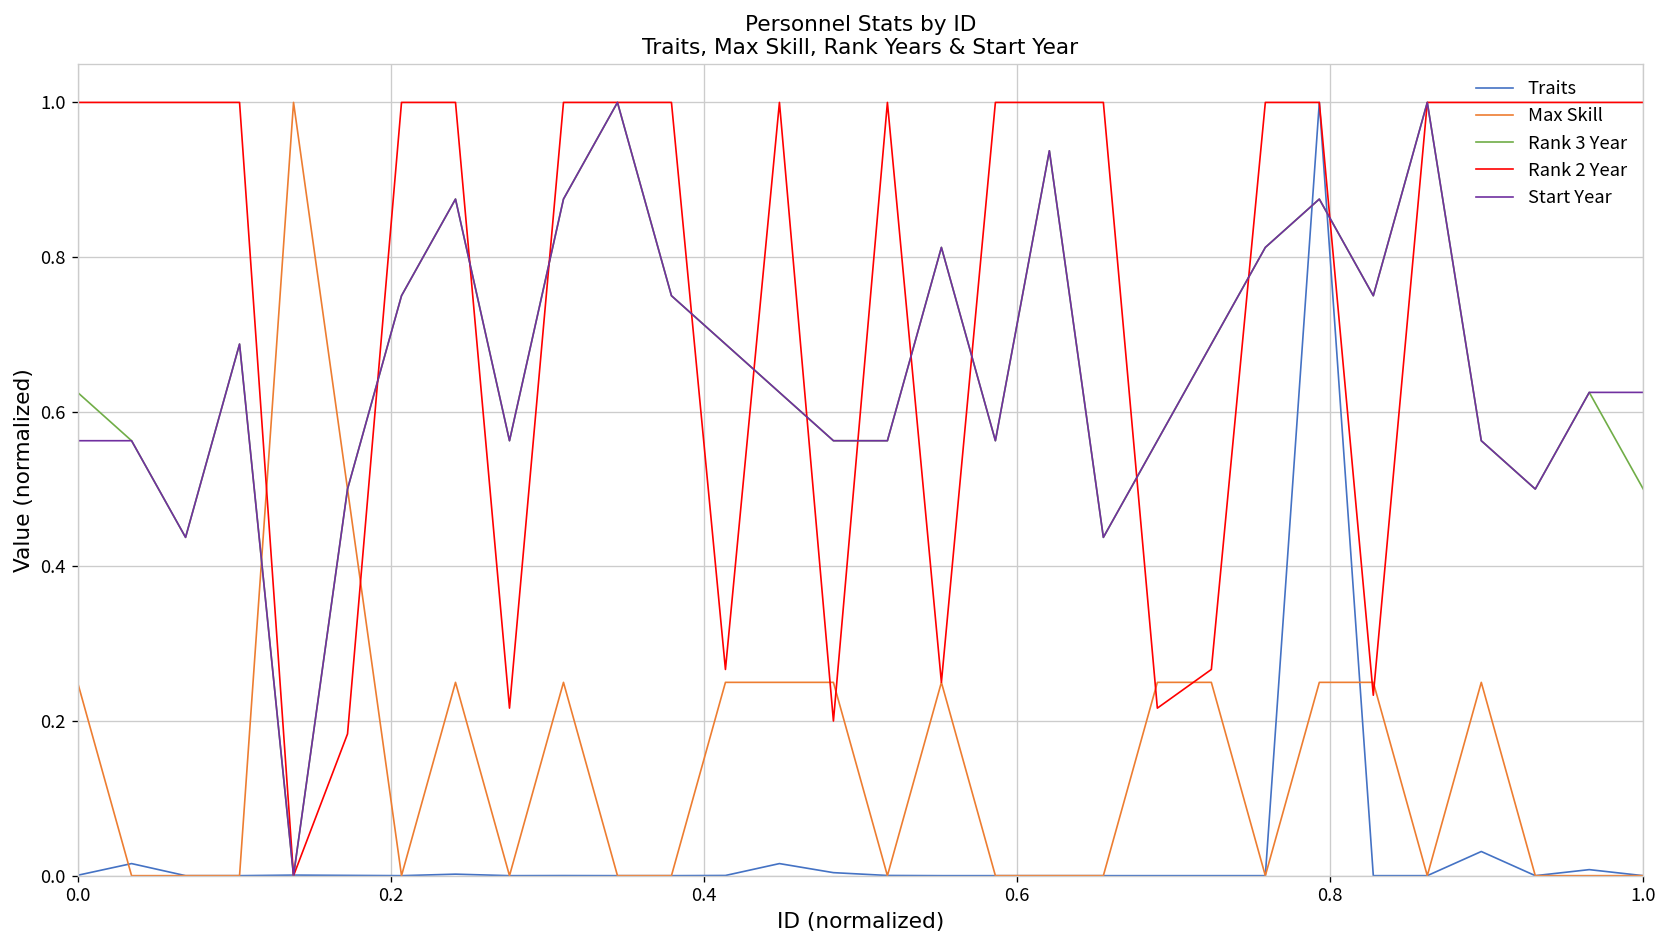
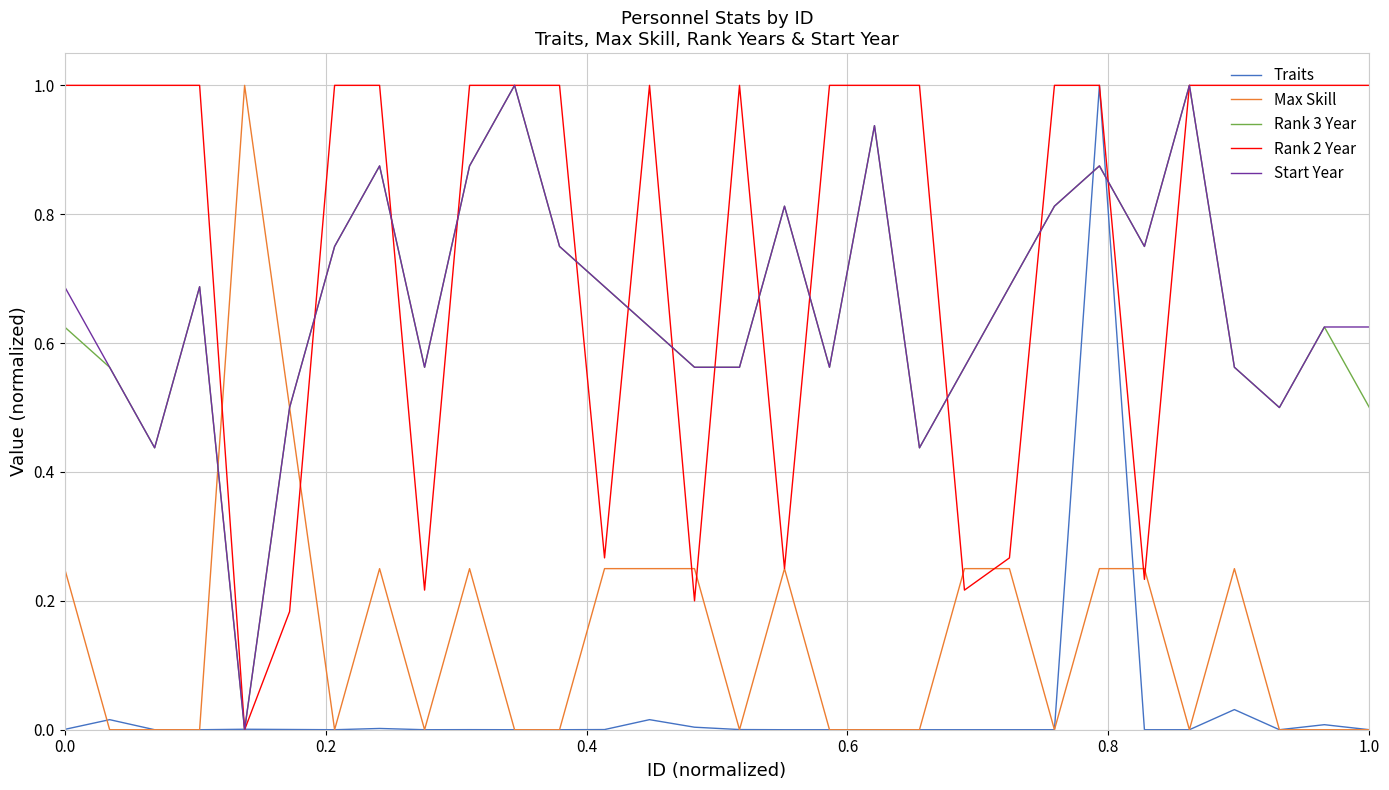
  {
    "Traits": {
      "0.0": 0.00
    },
    "Max Skill": {
      "0.0": 0.25
    },
    "Rank 3 Year": {
      "0.0": 0.63,
      "1.0": 0.50
    },
    "Rank 2 Year": {
      "0.0": 1.00,
      "1.0": 1.00
    },
    "Start Year": {
-     "0.0": 0.56,
+     "0.0": 0.69,
      "1.0": 0.63
    }
  }
